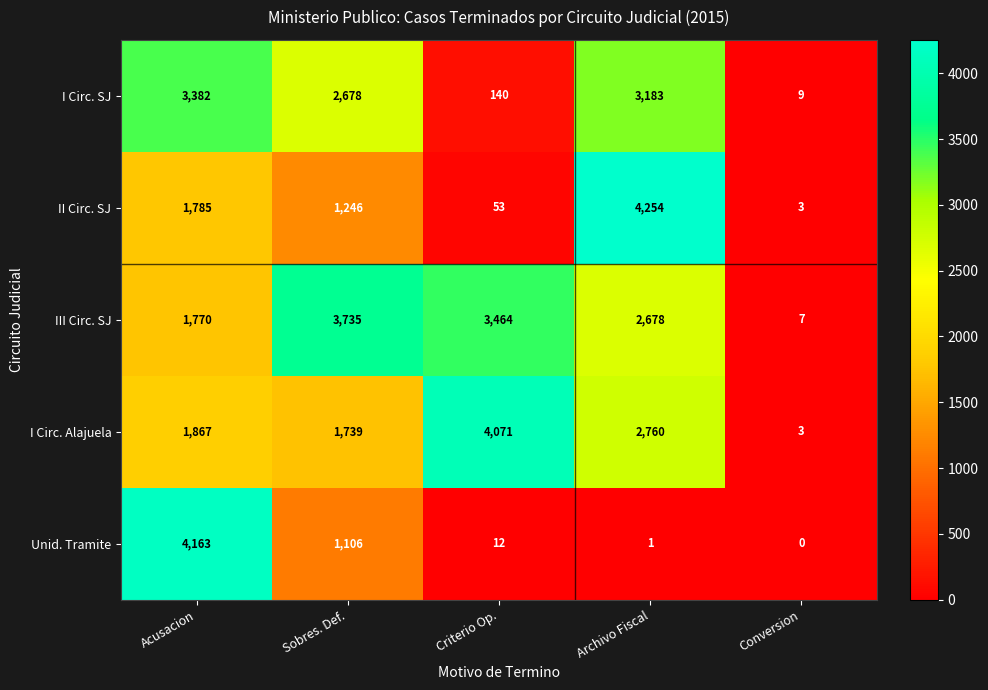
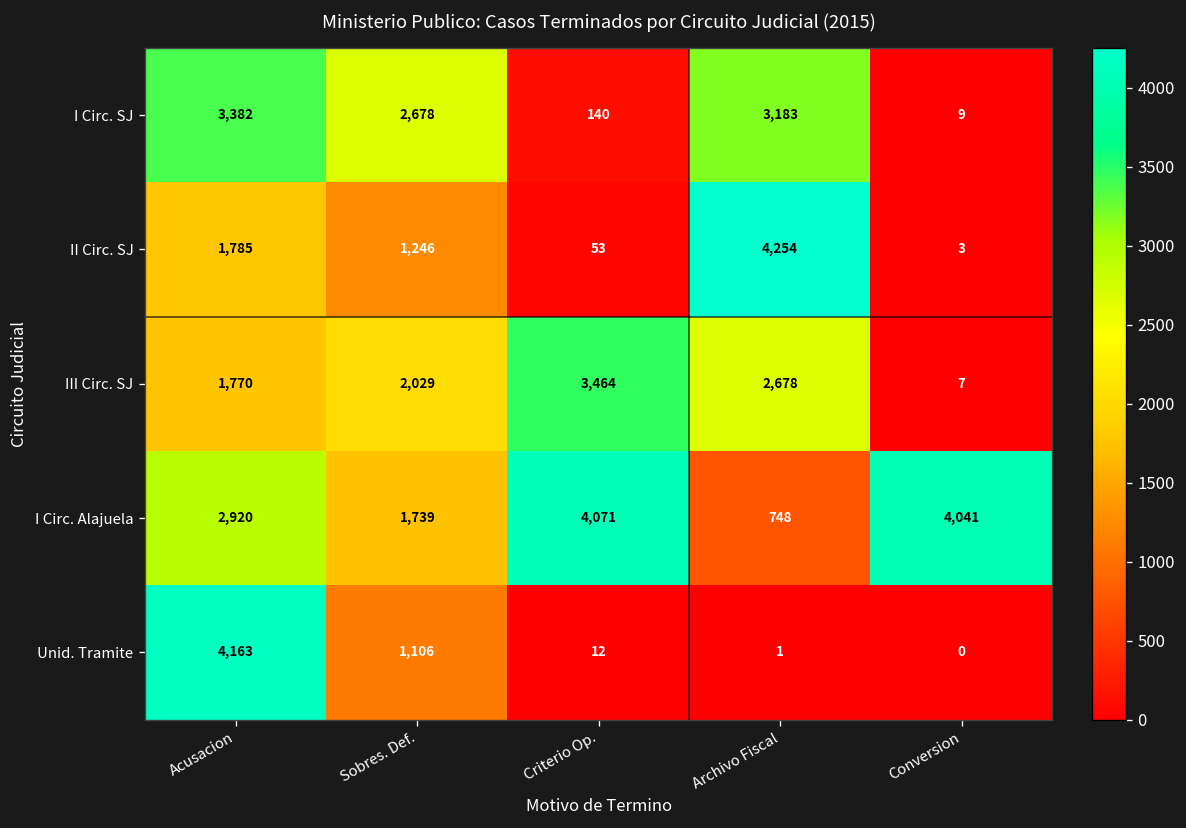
  {
    "I Circ. SJ": {
      "Acusacion": "3,382",
      "Sobres. Def.": "2,678",
      "Criterio Op.": "140",
      "Archivo Fiscal": "3,183",
      "Conversion": "9"
    },
    "II Circ. SJ": {
      "Acusacion": "1,785",
      "Sobres. Def.": "1,246",
      "Criterio Op.": "53",
      "Archivo Fiscal": "4,254",
      "Conversion": "3"
    },
    "III Circ. SJ": {
      "Acusacion": "1,770",
-     "Sobres. Def.": "3,735",
+     "Sobres. Def.": "2,029",
      "Criterio Op.": "3,464",
      "Archivo Fiscal": "2,678",
      "Conversion": "7"
    },
    "I Circ. Alajuela": {
-     "Acusacion": "1,867",
+     "Acusacion": "2,920",
      "Sobres. Def.": "1,739",
      "Criterio Op.": "4,071",
-     "Archivo Fiscal": "2,760",
-     "Conversion": "3"
+     "Archivo Fiscal": "748",
+     "Conversion": "4,041"
    },
    "Unid. Tramite": {
      "Acusacion": "4,163",
      "Sobres. Def.": "1,106",
      "Criterio Op.": "12",
      "Archivo Fiscal": "1",
      "Conversion": "0"
    }
  }
